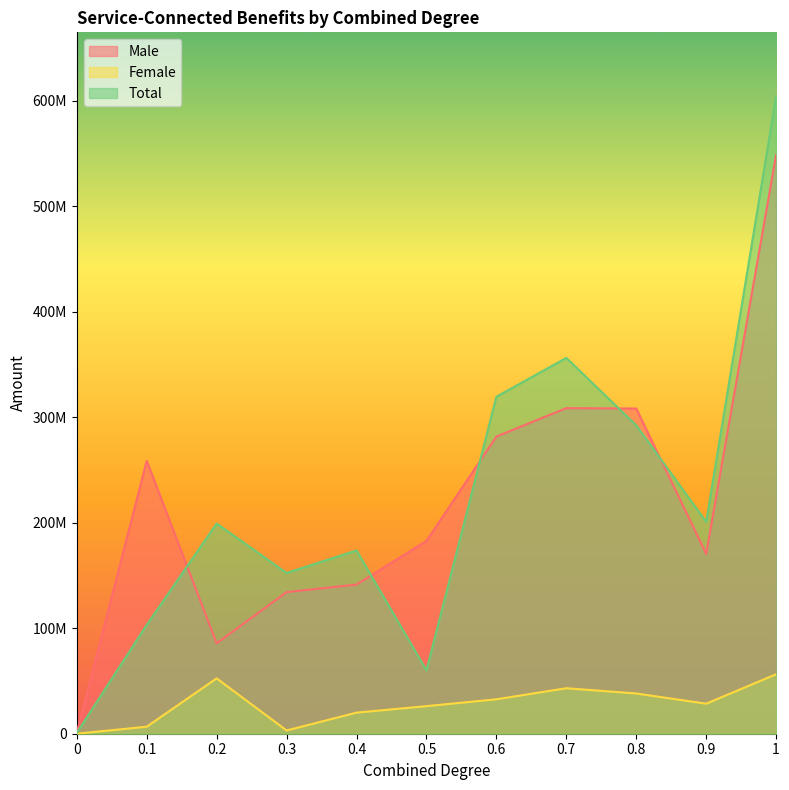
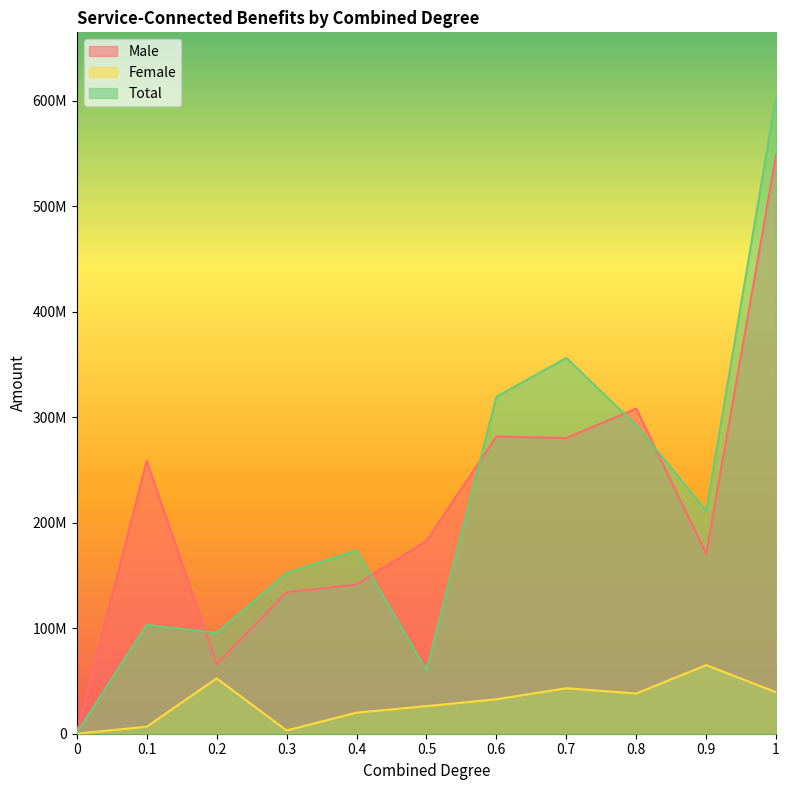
  {
    "Male": {
      "0.1": 259000000,
-     "0.2": 86000000,
+     "0.2": 66000000,
      "0.3": 134000000,
      "0.4": 141000000,
      "0.5": 183000000,
      "0.6": 282000000,
-     "0.7": 309000000,
+     "0.7": 280000000,
      "0.8": 308000000,
      "0.9": 171000000,
      "1": 549000000
    },
    "Female": {
      "0.1": 7000000,
      "0.2": 52000000,
      "0.3": 3000000,
      "0.4": 20000000,
      "0.5": 26000000,
      "0.6": 33000000,
      "0.7": 43000000,
      "0.8": 38000000,
-     "0.9": 28000000,
-     "1": 56000000
+     "0.9": 65000000,
+     "1": 39000000
    },
    "Total": {
      "0.1": 103000000,
-     "0.2": 199000000,
+     "0.2": 95000000,
      "0.3": 152000000,
      "0.4": 174000000,
      "0.5": 60000000,
      "0.6": 320000000,
      "0.7": 356000000,
      "0.8": 292000000,
-     "0.9": 201000000,
+     "0.9": 212000000,
      "1": 605000000
    }
  }
